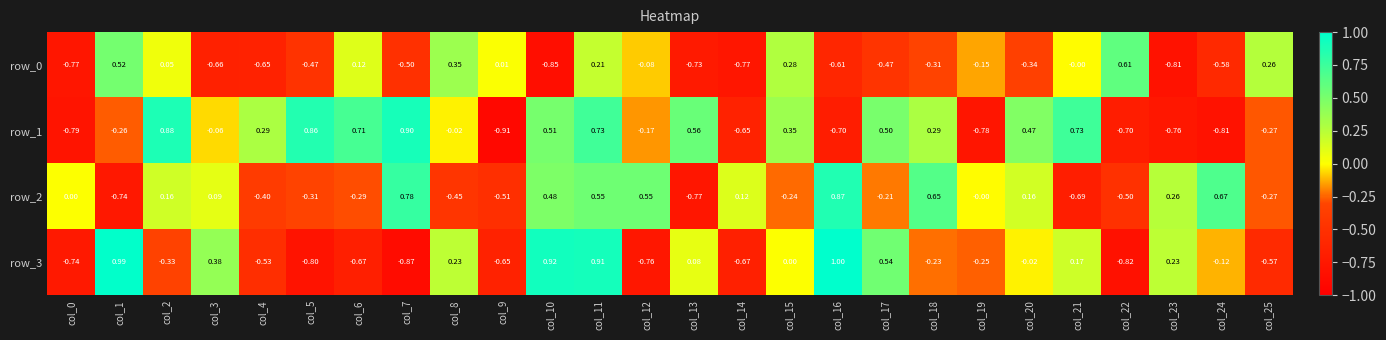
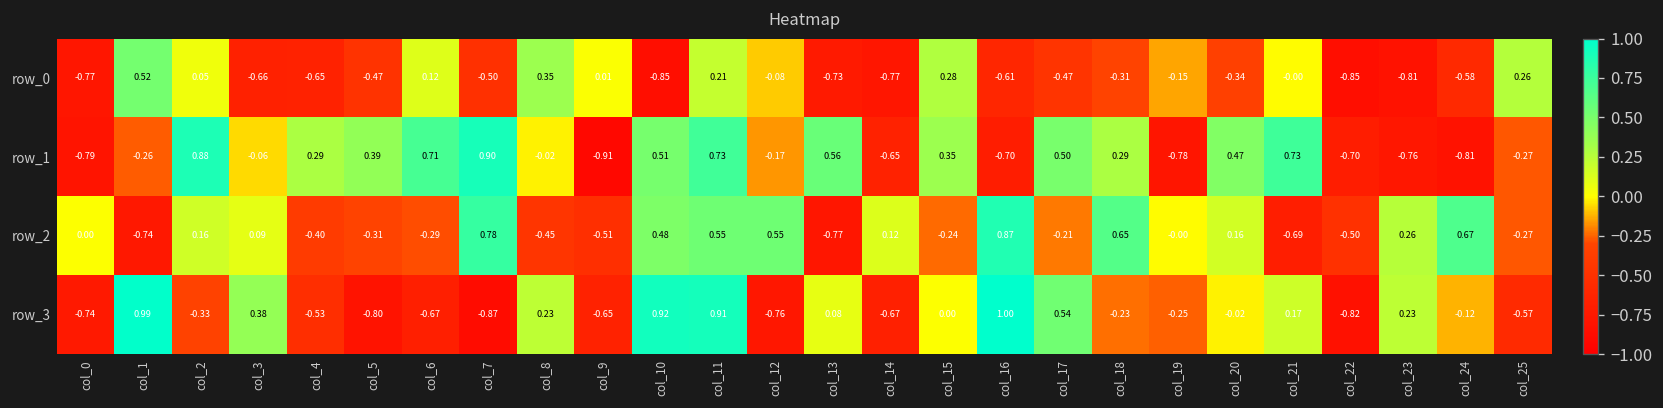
  {
    "row_0": {
      "col_0": -0.77,
      "col_1": 0.52,
      "col_2": 0.05,
      "col_3": -0.66,
      "col_4": -0.65,
      "col_5": -0.47,
      "col_6": 0.12,
      "col_7": -0.50,
      "col_8": 0.35,
      "col_9": 0.01,
      "col_10": -0.85,
      "col_11": 0.21,
      "col_12": -0.08,
      "col_13": -0.73,
      "col_14": -0.77,
      "col_15": 0.28,
      "col_16": -0.61,
      "col_17": -0.47,
      "col_18": -0.31,
      "col_19": -0.15,
      "col_20": -0.34,
      "col_21": -0.00,
-     "col_22": 0.61,
+     "col_22": -0.85,
      "col_23": -0.81,
      "col_24": -0.58,
      "col_25": 0.26
    },
    "row_1": {
      "col_0": -0.79,
      "col_1": -0.26,
      "col_2": 0.88,
      "col_3": -0.06,
      "col_4": 0.29,
-     "col_5": 0.86,
+     "col_5": 0.39,
      "col_6": 0.71,
      "col_7": 0.90,
      "col_8": -0.02,
      "col_9": -0.91,
      "col_10": 0.51,
      "col_11": 0.73,
      "col_12": -0.17,
      "col_13": 0.56,
      "col_14": -0.65,
      "col_15": 0.35,
      "col_16": -0.70,
      "col_17": 0.50,
      "col_18": 0.29,
      "col_19": -0.78,
      "col_20": 0.47,
      "col_21": 0.73,
      "col_22": -0.70,
      "col_23": -0.76,
      "col_24": -0.81,
      "col_25": -0.27
    },
    "row_2": {
      "col_0": 0.00,
      "col_1": -0.74,
      "col_2": 0.16,
      "col_3": 0.09,
      "col_4": -0.40,
      "col_5": -0.31,
      "col_6": -0.29,
      "col_7": 0.78,
      "col_8": -0.45,
      "col_9": -0.51,
      "col_10": 0.48,
      "col_11": 0.55,
      "col_12": 0.55,
      "col_13": -0.77,
      "col_14": 0.12,
      "col_15": -0.24,
      "col_16": 0.87,
      "col_17": -0.21,
      "col_18": 0.65,
      "col_19": -0.00,
      "col_20": 0.16,
      "col_21": -0.69,
      "col_22": -0.50,
      "col_23": 0.26,
      "col_24": 0.67,
      "col_25": -0.27
    },
    "row_3": {
      "col_0": -0.74,
      "col_1": 0.99,
      "col_2": -0.33,
      "col_3": 0.38,
      "col_4": -0.53,
      "col_5": -0.80,
      "col_6": -0.67,
      "col_7": -0.87,
      "col_8": 0.23,
      "col_9": -0.65,
      "col_10": 0.92,
      "col_11": 0.91,
      "col_12": -0.76,
      "col_13": 0.08,
      "col_14": -0.67,
      "col_15": 0.00,
      "col_16": 1.00,
      "col_17": 0.54,
      "col_18": -0.23,
      "col_19": -0.25,
      "col_20": -0.02,
      "col_21": 0.17,
      "col_22": -0.82,
      "col_23": 0.23,
      "col_24": -0.12,
      "col_25": -0.57
    }
  }
